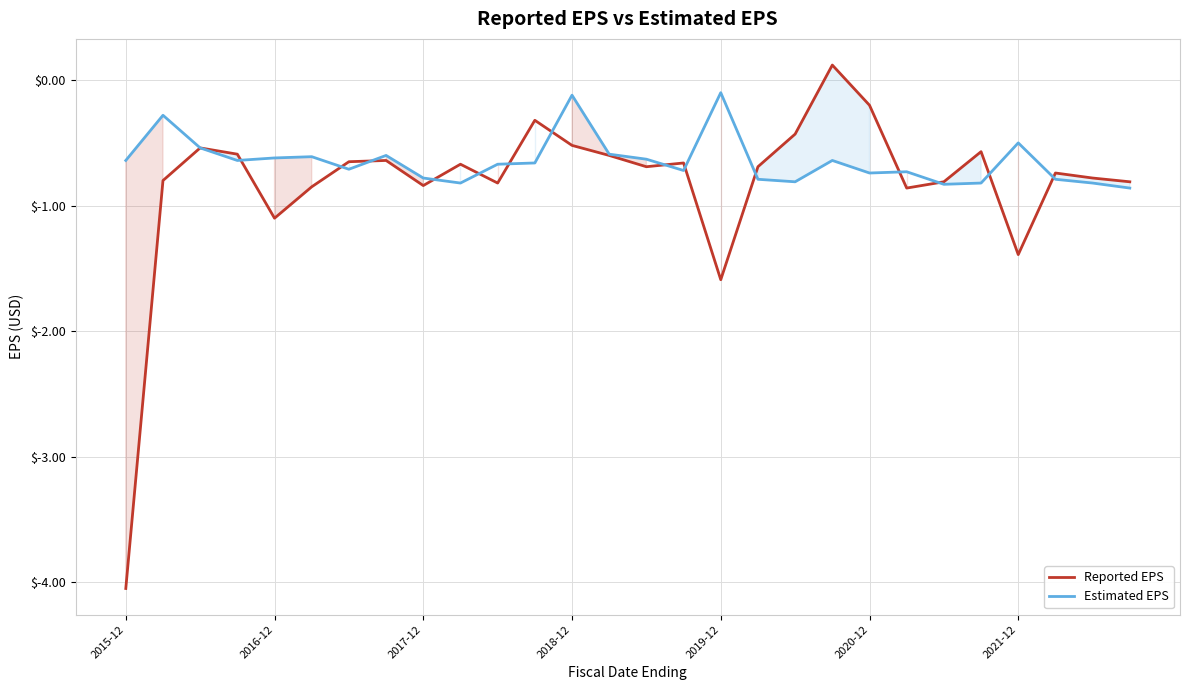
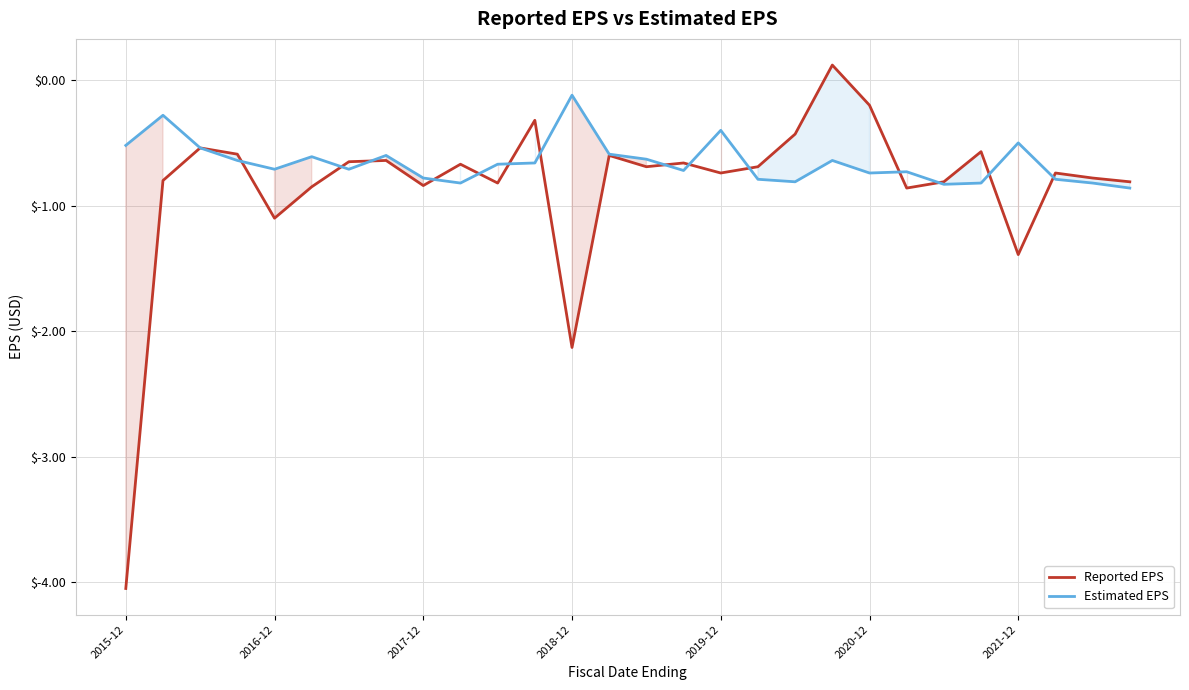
  {
    "Reported EPS": {
      "2015-12": "$-4.05",
      "2016-12": "$-1.10",
      "2017-12": "$-0.84",
-     "2018-12": "$-0.52",
-     "2019-12": "$-1.59",
+     "2018-12": "$-2.13",
+     "2019-12": "$-0.74",
      "2020-12": "$-0.20",
      "2021-12": "$-1.39"
    },
    "Estimated EPS": {
-     "2015-12": "$-0.64",
-     "2016-12": "$-0.62",
+     "2015-12": "$-0.52",
+     "2016-12": "$-0.71",
      "2017-12": "$-0.78",
      "2018-12": "$-0.12",
-     "2019-12": "$-0.1",
+     "2019-12": "$-0.4",
      "2020-12": "$-0.74",
      "2021-12": "$-0.50"
    }
  }
